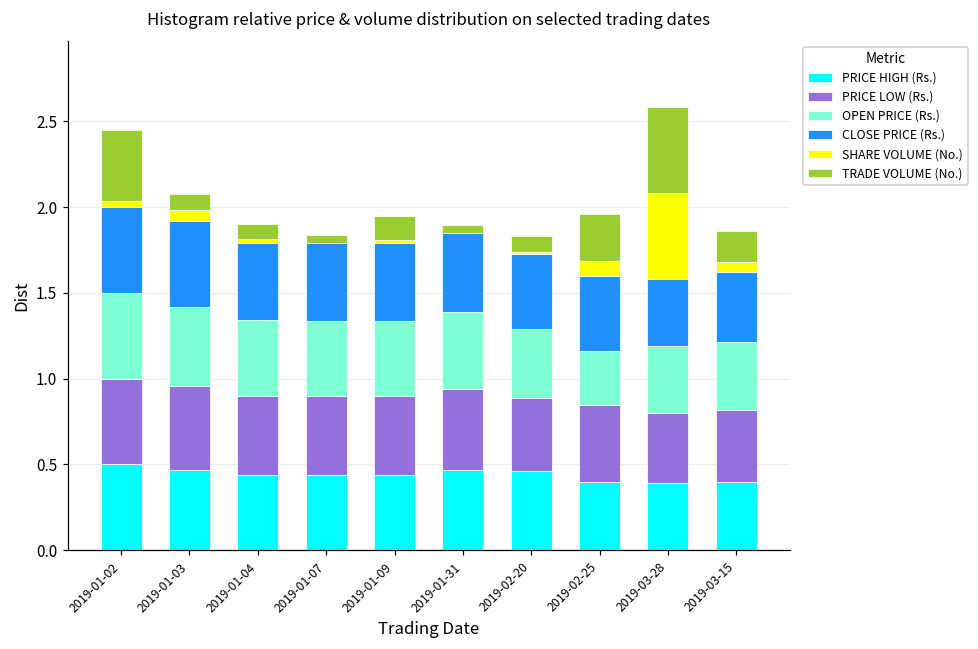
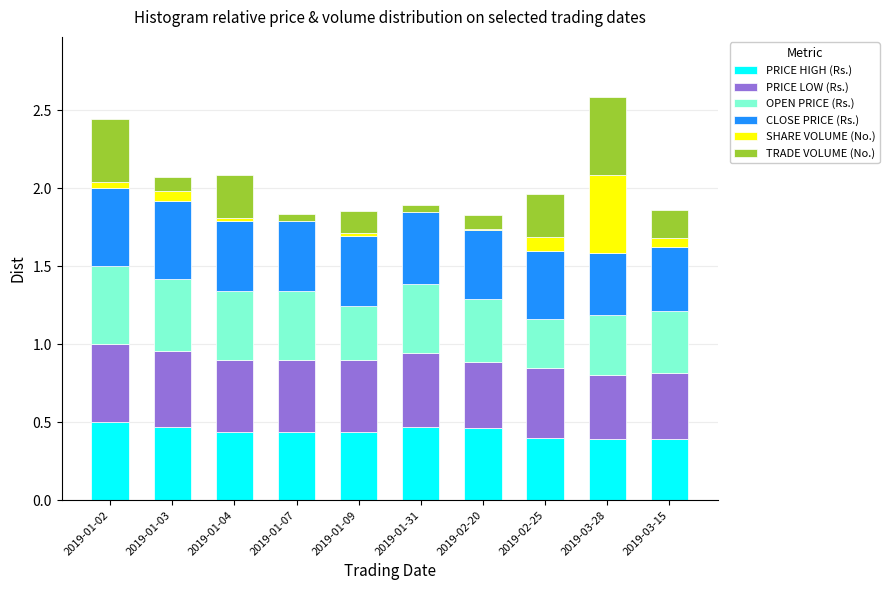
  {
    "PRICE HIGH (Rs.)": {
      "2019-01-02": 0.50,
      "2019-01-03": 0.47,
      "2019-01-04": 0.44,
      "2019-01-07": 0.44,
      "2019-01-09": 0.44,
      "2019-01-31": 0.47,
      "2019-02-20": 0.46,
      "2019-02-25": 0.40,
      "2019-03-28": 0.39,
      "2019-03-15": 0.40
    },
    "PRICE LOW (Rs.)": {
      "2019-01-02": 0.50,
      "2019-01-03": 0.49,
      "2019-01-04": 0.47,
      "2019-01-07": 0.47,
      "2019-01-09": 0.47,
      "2019-01-31": 0.47,
      "2019-02-20": 0.43,
      "2019-02-25": 0.45,
      "2019-03-28": 0.41,
      "2019-03-15": 0.42
    },
    "OPEN PRICE (Rs.)": {
      "2019-01-02": 0.50,
      "2019-01-03": 0.46,
      "2019-01-04": 0.44,
      "2019-01-07": 0.44,
-     "2019-01-09": 0.44,
+     "2019-01-09": 0.34,
      "2019-01-31": 0.45,
      "2019-02-20": 0.41,
      "2019-02-25": 0.32,
      "2019-03-28": 0.39,
      "2019-03-15": 0.40
    },
    "CLOSE PRICE (Rs.)": {
      "2019-01-02": 0.50,
      "2019-01-03": 0.50,
      "2019-01-04": 0.45,
      "2019-01-07": 0.45,
      "2019-01-09": 0.45,
      "2019-01-31": 0.46,
      "2019-02-20": 0.44,
      "2019-02-25": 0.44,
      "2019-03-28": 0.39,
      "2019-03-15": 0.41
    },
    "SHARE VOLUME (No.)": {
      "2019-01-02": 0.04,
      "2019-01-03": 0.06,
      "2019-01-04": 0.02,
      "2019-01-09": 0.02,
      "2019-02-25": 0.09,
      "2019-03-28": 0.50,
      "2019-03-15": 0.05
    },
    "TRADE VOLUME (No.)": {
      "2019-01-02": 0.41,
      "2019-01-03": 0.09,
-     "2019-01-04": 0.09,
+     "2019-01-04": 0.27,
      "2019-01-07": 0.05,
      "2019-01-09": 0.14,
      "2019-01-31": 0.05,
      "2019-02-20": 0.09,
      "2019-02-25": 0.27,
      "2019-03-28": 0.50,
      "2019-03-15": 0.18
    }
  }
